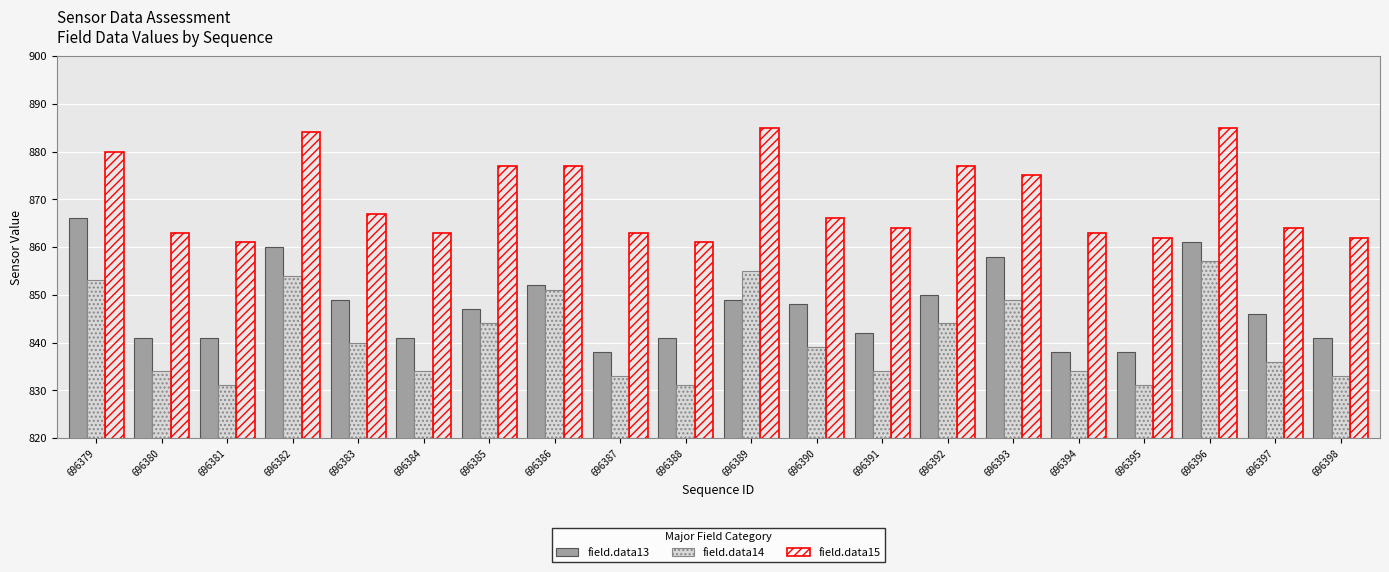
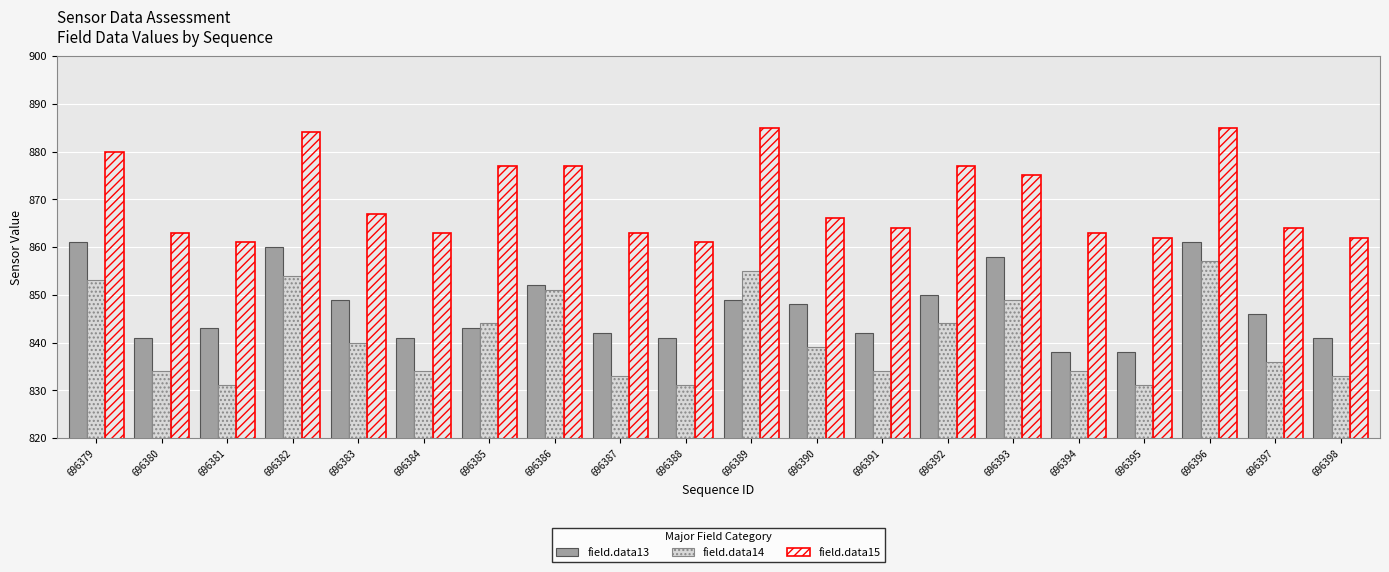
  {
    "field.data13": {
-     "696379": 866,
+     "696379": 861,
      "696380": 841,
-     "696381": 841,
+     "696381": 843,
      "696382": 860,
      "696383": 849,
      "696384": 841,
-     "696385": 847,
+     "696385": 843,
      "696386": 852,
-     "696387": 838,
+     "696387": 842,
      "696388": 841,
      "696389": 849,
      "696390": 848,
      "696391": 842,
      "696392": 850,
      "696393": 858,
      "696394": 838,
      "696395": 838,
      "696396": 861,
      "696397": 846,
      "696398": 841
    }
  }
